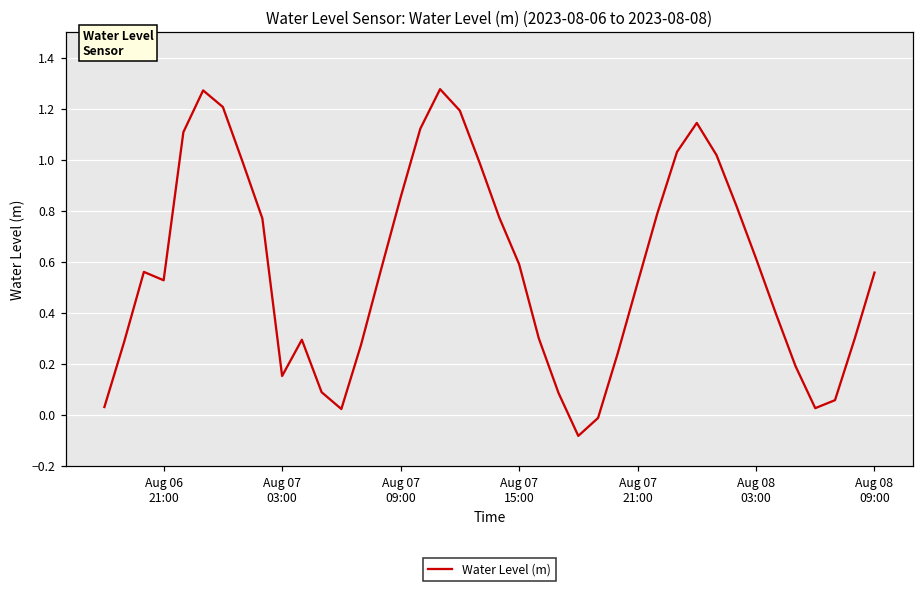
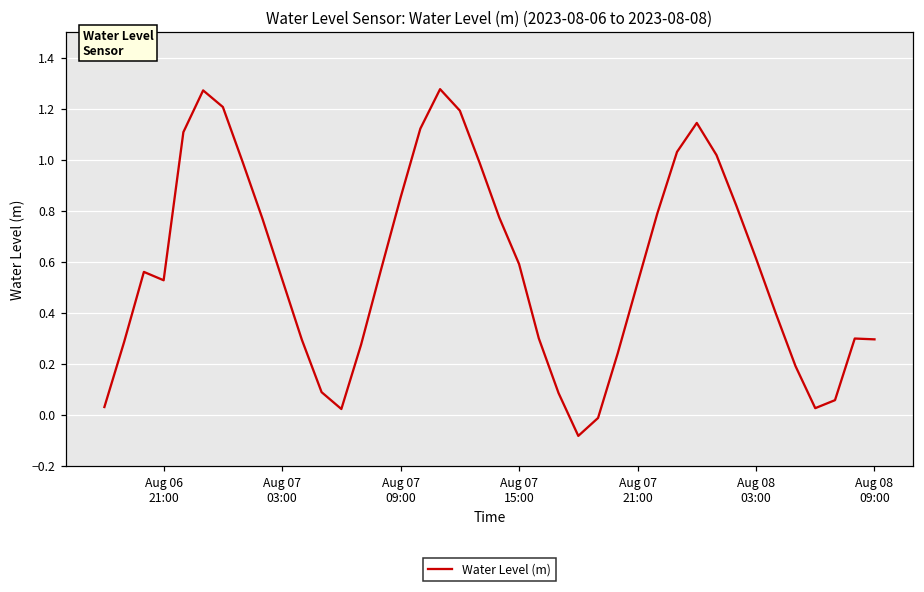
  {
    "Aug 06 21:00": 0.53,
-   "Aug 07 03:00": 0.15,
+   "Aug 07 03:00": 0.53,
    "Aug 07 09:00": 0.85,
    "Aug 07 15:00": 0.59,
    "Aug 07 21:00": 0.52,
    "Aug 08 03:00": 0.61,
-   "Aug 08 09:00": 0.56
+   "Aug 08 09:00": 0.30
  }
